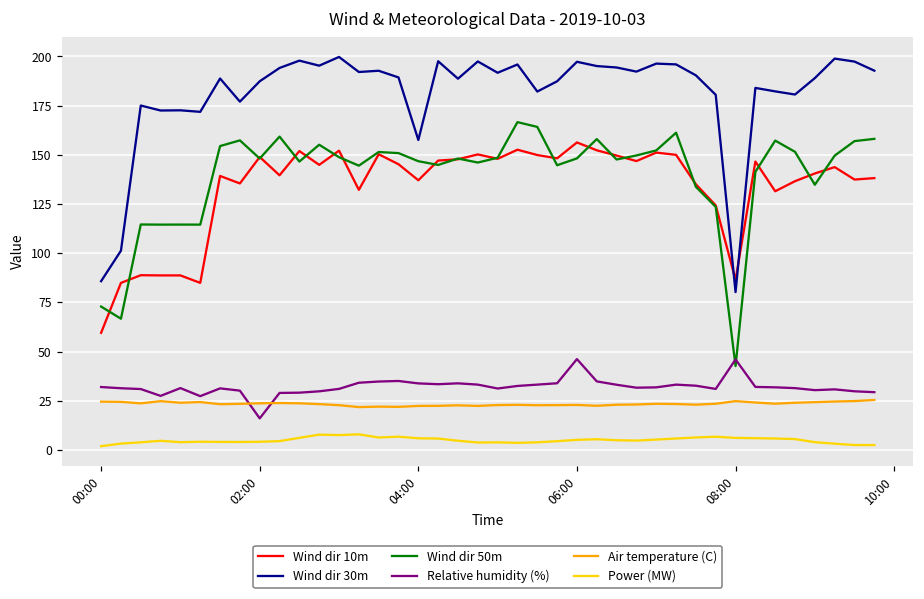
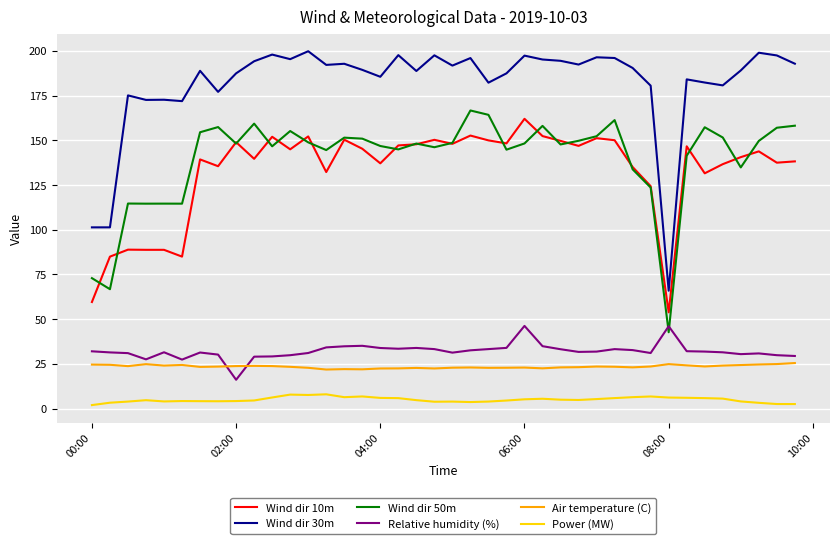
  {
    "Wind dir 10m": {
      "00:00": 60,
      "04:00": 137,
-     "06:00": 156,
-     "08:00": 86
+     "06:00": 162,
+     "08:00": 54
    },
    "Wind dir 30m": {
-     "00:00": 86,
+     "00:00": 101,
      "02:00": 187,
-     "04:00": 158,
+     "04:00": 185,
      "06:00": 197,
-     "08:00": 80
+     "08:00": 66
    },
    "Wind dir 50m": {
      "00:00": 73,
      "04:00": 147,
      "06:00": 148,
      "08:00": 43
    },
    "Relative humidity (%)": {
      "00:00": 32,
      "02:00": 16,
      "04:00": 34,
      "06:00": 46,
      "08:00": 46
    }
  }
